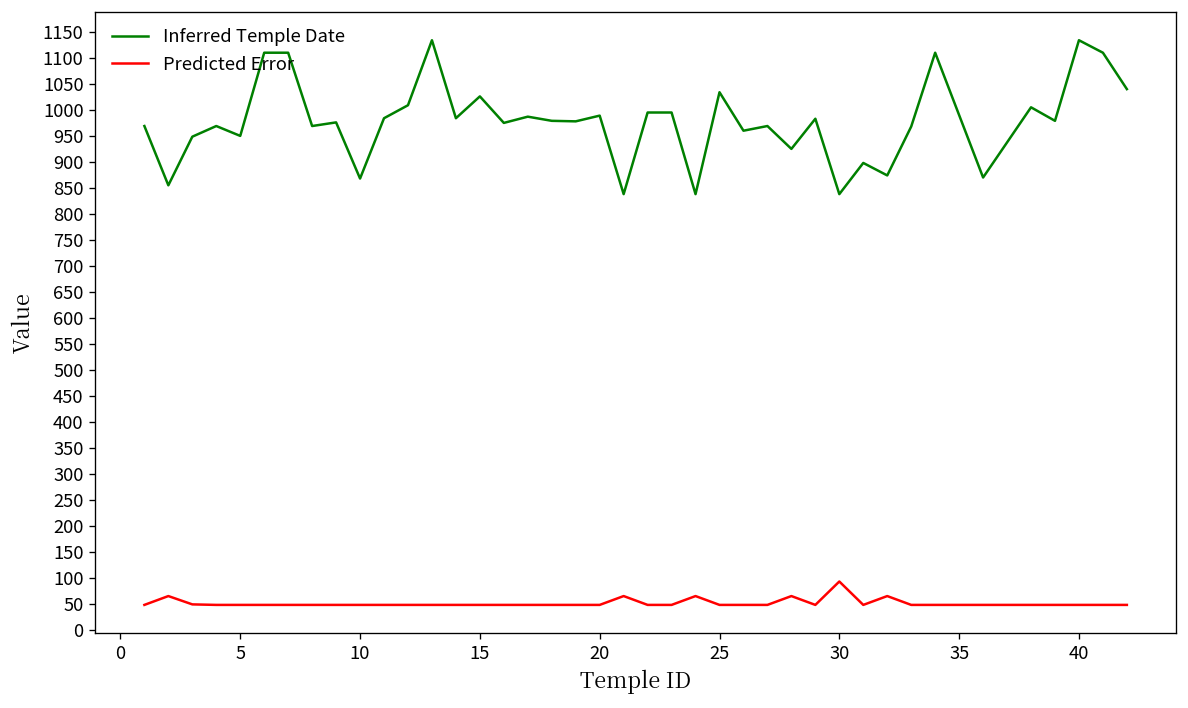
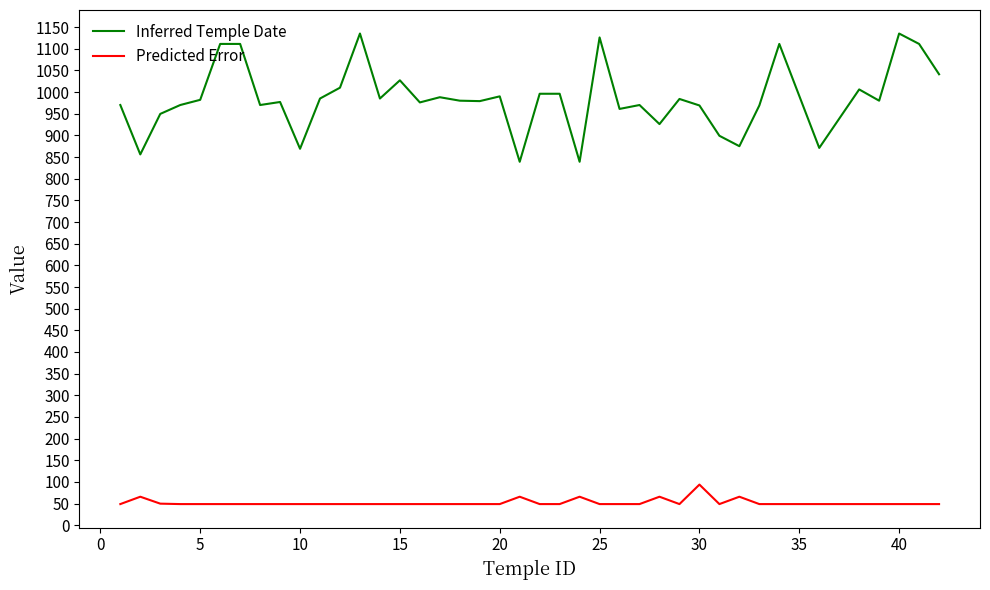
  {
    "Inferred Temple Date": {
-     "5": 950,
+     "5": 980,
      "10": 870,
      "15": 1030,
      "20": 990,
-     "25": 1040,
-     "30": 840,
+     "25": 1130,
+     "30": 970,
      "40": 1140
    },
    "Predicted Error": {
      "5": 50,
      "10": 50,
      "15": 50,
      "20": 50,
      "25": 50,
      "30": 90,
      "40": 50
    }
  }
